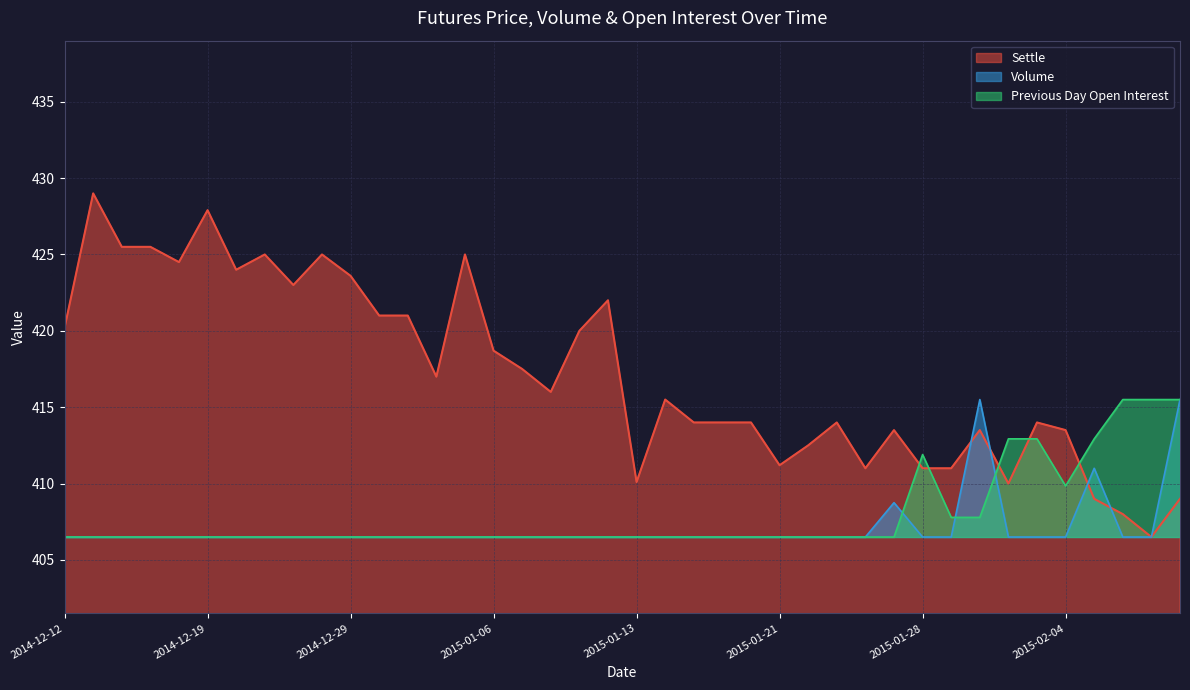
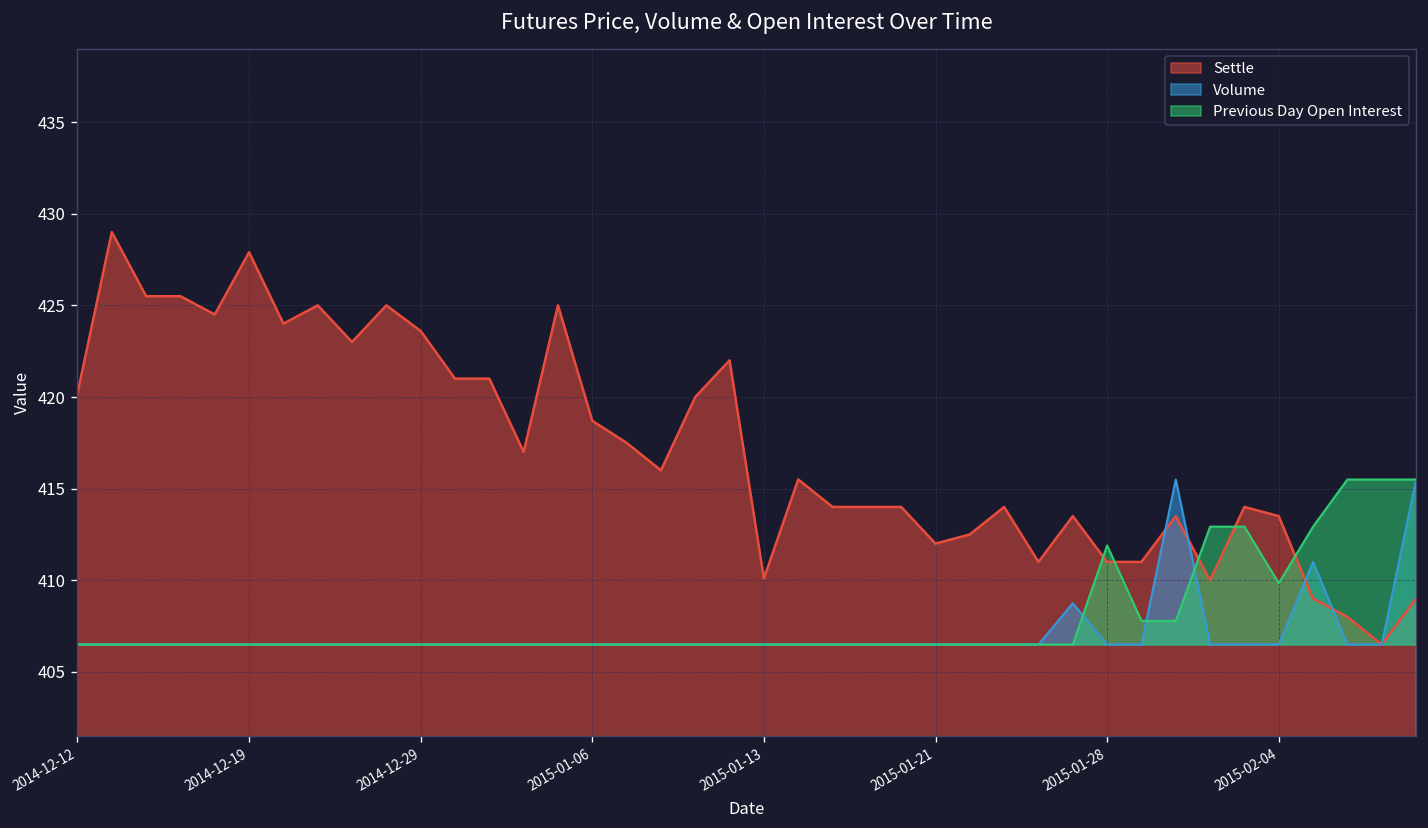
  {
    "Settle": {
      "2014-12-12": 420.2,
      "2014-12-19": 427.9,
      "2014-12-29": 423.6,
      "2015-01-06": 418.7,
      "2015-01-13": 410.1,
-     "2015-01-21": 411.2,
+     "2015-01-21": 412.0,
      "2015-01-28": 411.0,
      "2015-02-04": 413.5
    },
    "Volume": {
      "2015-01-28": 406.5,
      "2015-02-04": 406.5
    },
    "Previous Day Open Interest": {
      "2015-01-28": 411.9,
      "2015-02-04": 409.8
    }
  }
